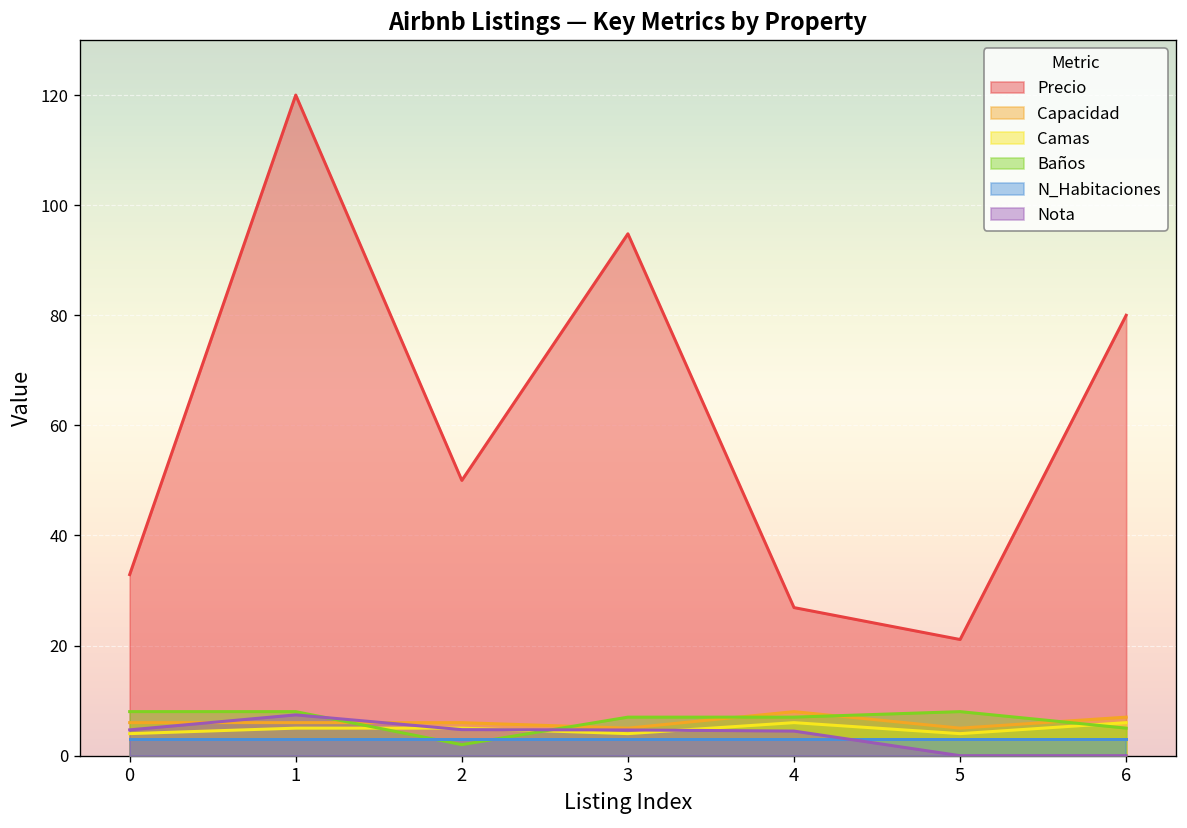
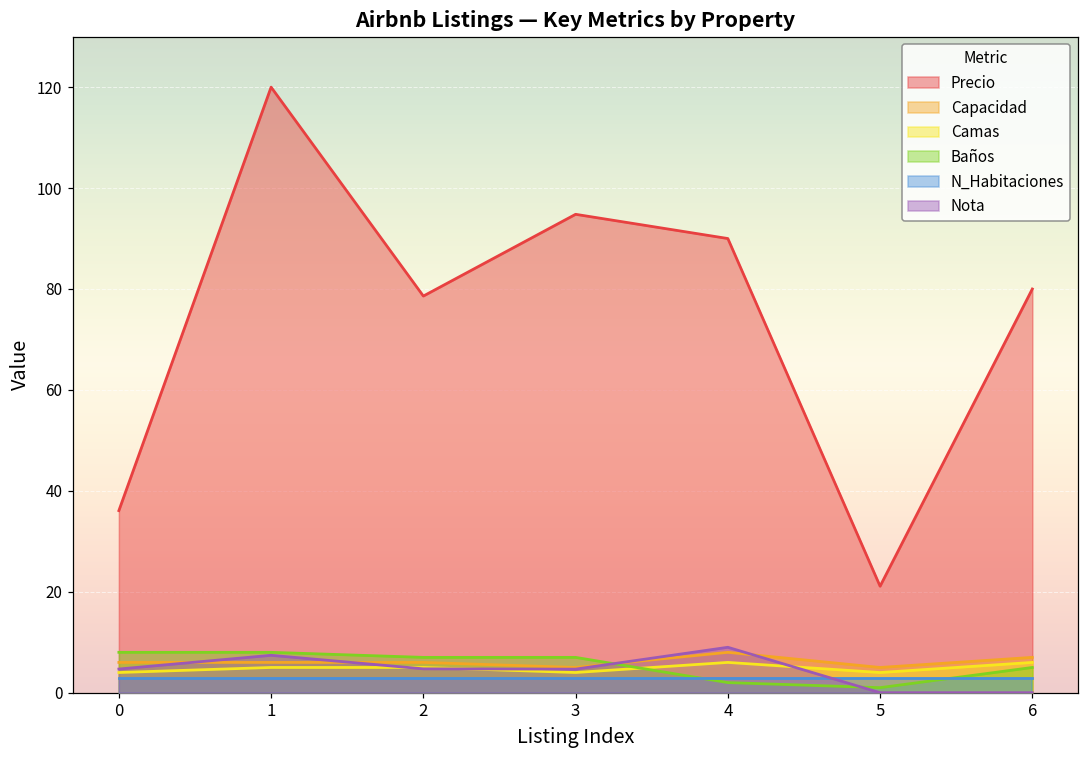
  {
    "Precio": {
-     "0": 33,
+     "0": 36,
      "1": 120,
-     "2": 50,
+     "2": 79,
      "3": 95,
-     "4": 27,
+     "4": 90,
      "5": 21,
      "6": 80
    },
    "Baños": {
      "0": 8,
      "1": 8,
-     "2": 2,
+     "2": 7,
      "3": 7,
-     "4": 7,
-     "5": 8,
+     "4": 2,
+     "5": 1,
      "6": 5
    },
    "N_Habitaciones": {
      "0": 3,
      "1": 3,
      "2": 3,
      "3": 3,
      "4": 3,
      "5": 3,
      "6": 3
    },
    "Nota": {
      "0": 5,
      "1": 7,
-     "4": 4,
+     "4": 9,
      "5": 0,
      "6": 0
    }
  }
